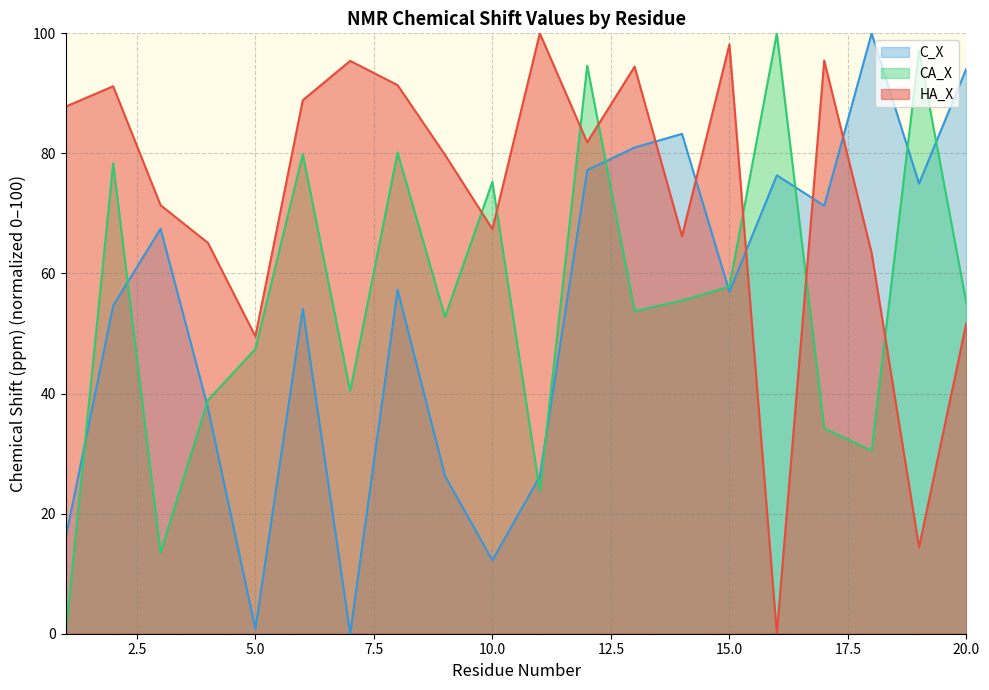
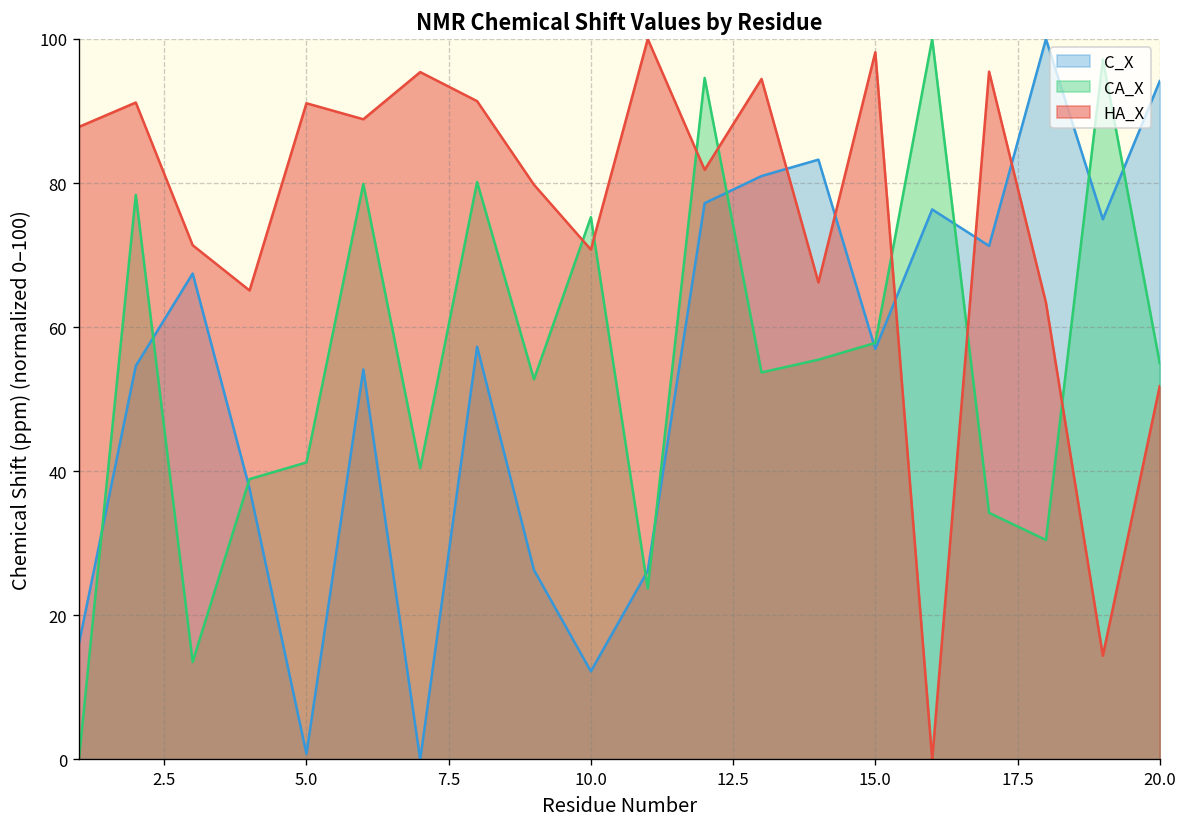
  {
    "C_X": {
      "5.0": 1,
      "10.0": 12,
      "15.0": 57,
      "20.0": 94
    },
    "CA_X": {
-     "5.0": 47,
+     "5.0": 41,
      "10.0": 75,
      "15.0": 58,
      "20.0": 55
    },
    "HA_X": {
-     "5.0": 50,
-     "10.0": 67,
+     "5.0": 91,
+     "10.0": 71,
      "15.0": 98,
      "20.0": 52
    }
  }
